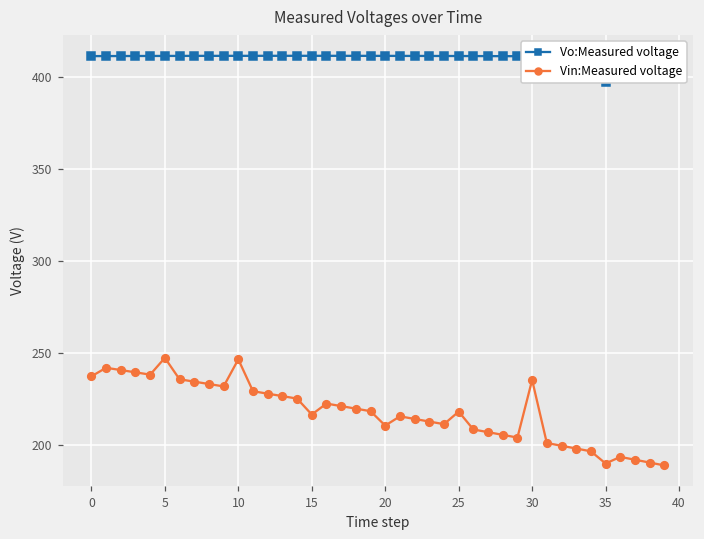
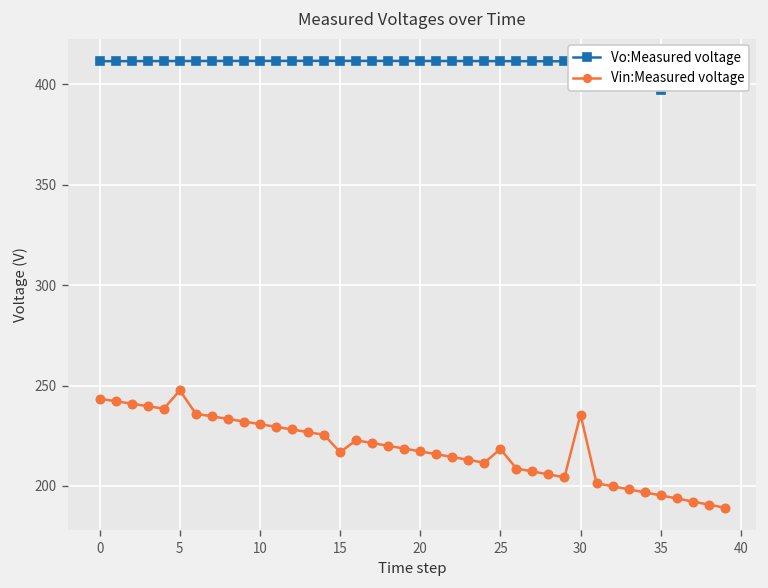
  {
    "Vo:Measured voltage": {
      "0": 412,
      "5": 412,
      "10": 412,
      "15": 412,
      "20": 412,
      "25": 412,
      "35": 397
    },
    "Vin:Measured voltage": {
-     "0": 238,
+     "0": 243,
      "5": 248,
-     "10": 247,
+     "10": 231,
      "15": 217,
-     "20": 211,
+     "20": 217,
      "25": 218,
      "30": 236,
-     "35": 190
+     "35": 195
    }
  }
